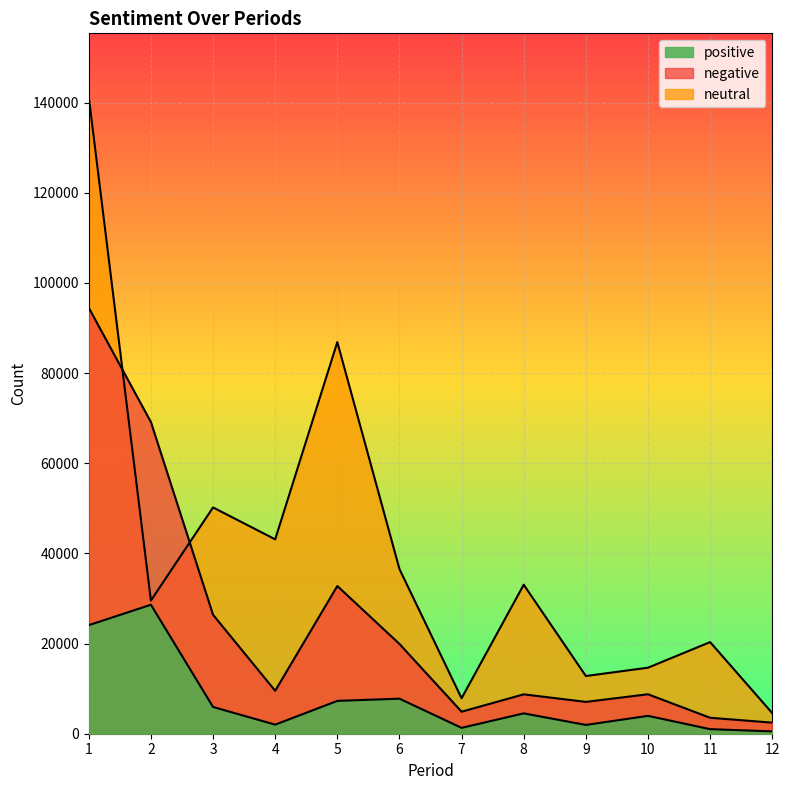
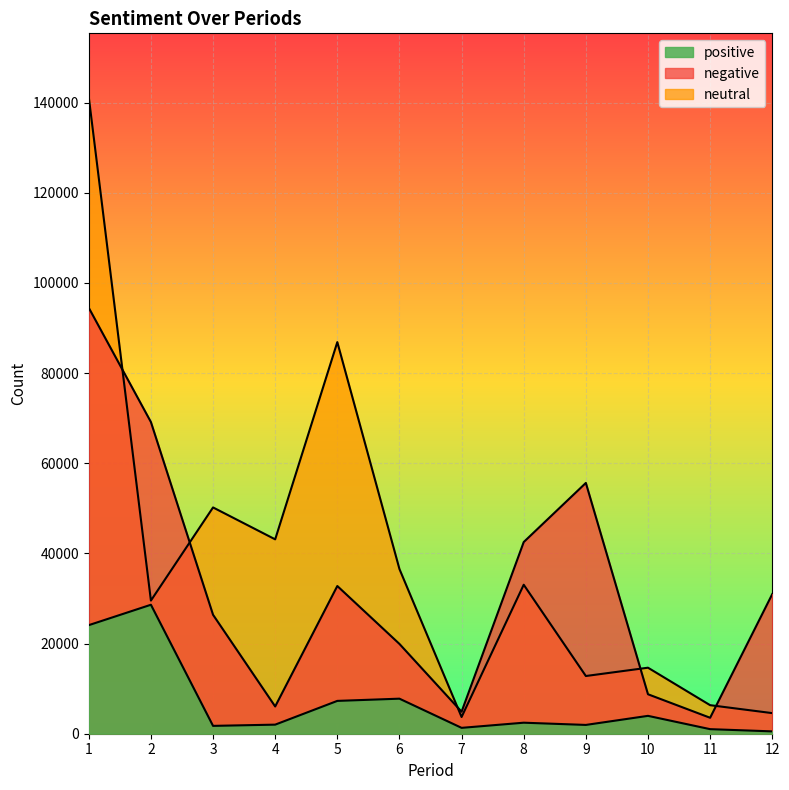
  {
    "neutral": {
      "1": 141000,
      "2": 30000,
      "3": 50000,
      "4": 43000,
      "5": 87000,
      "6": 37000,
-     "7": 8000,
+     "7": 4000,
      "8": 33000,
      "9": 13000,
      "10": 15000,
-     "11": 20000,
+     "11": 6000,
      "12": 5000
    },
    "negative": {
      "1": 94000,
      "2": 69000,
      "3": 26000,
-     "4": 10000,
+     "4": 6000,
      "5": 33000,
      "6": 20000,
      "7": 5000,
-     "8": 9000,
-     "9": 7000,
+     "8": 43000,
+     "9": 56000,
      "10": 9000,
      "11": 4000,
-     "12": 2000
+     "12": 31000
    },
    "positive": {
      "1": 24000,
      "2": 29000,
-     "3": 6000,
+     "3": 2000,
      "4": 2000,
      "5": 7000,
      "6": 8000,
      "7": 1000,
-     "8": 5000,
+     "8": 2000,
      "9": 2000,
      "10": 4000,
      "11": 1000,
      "12": 1000
    }
  }
